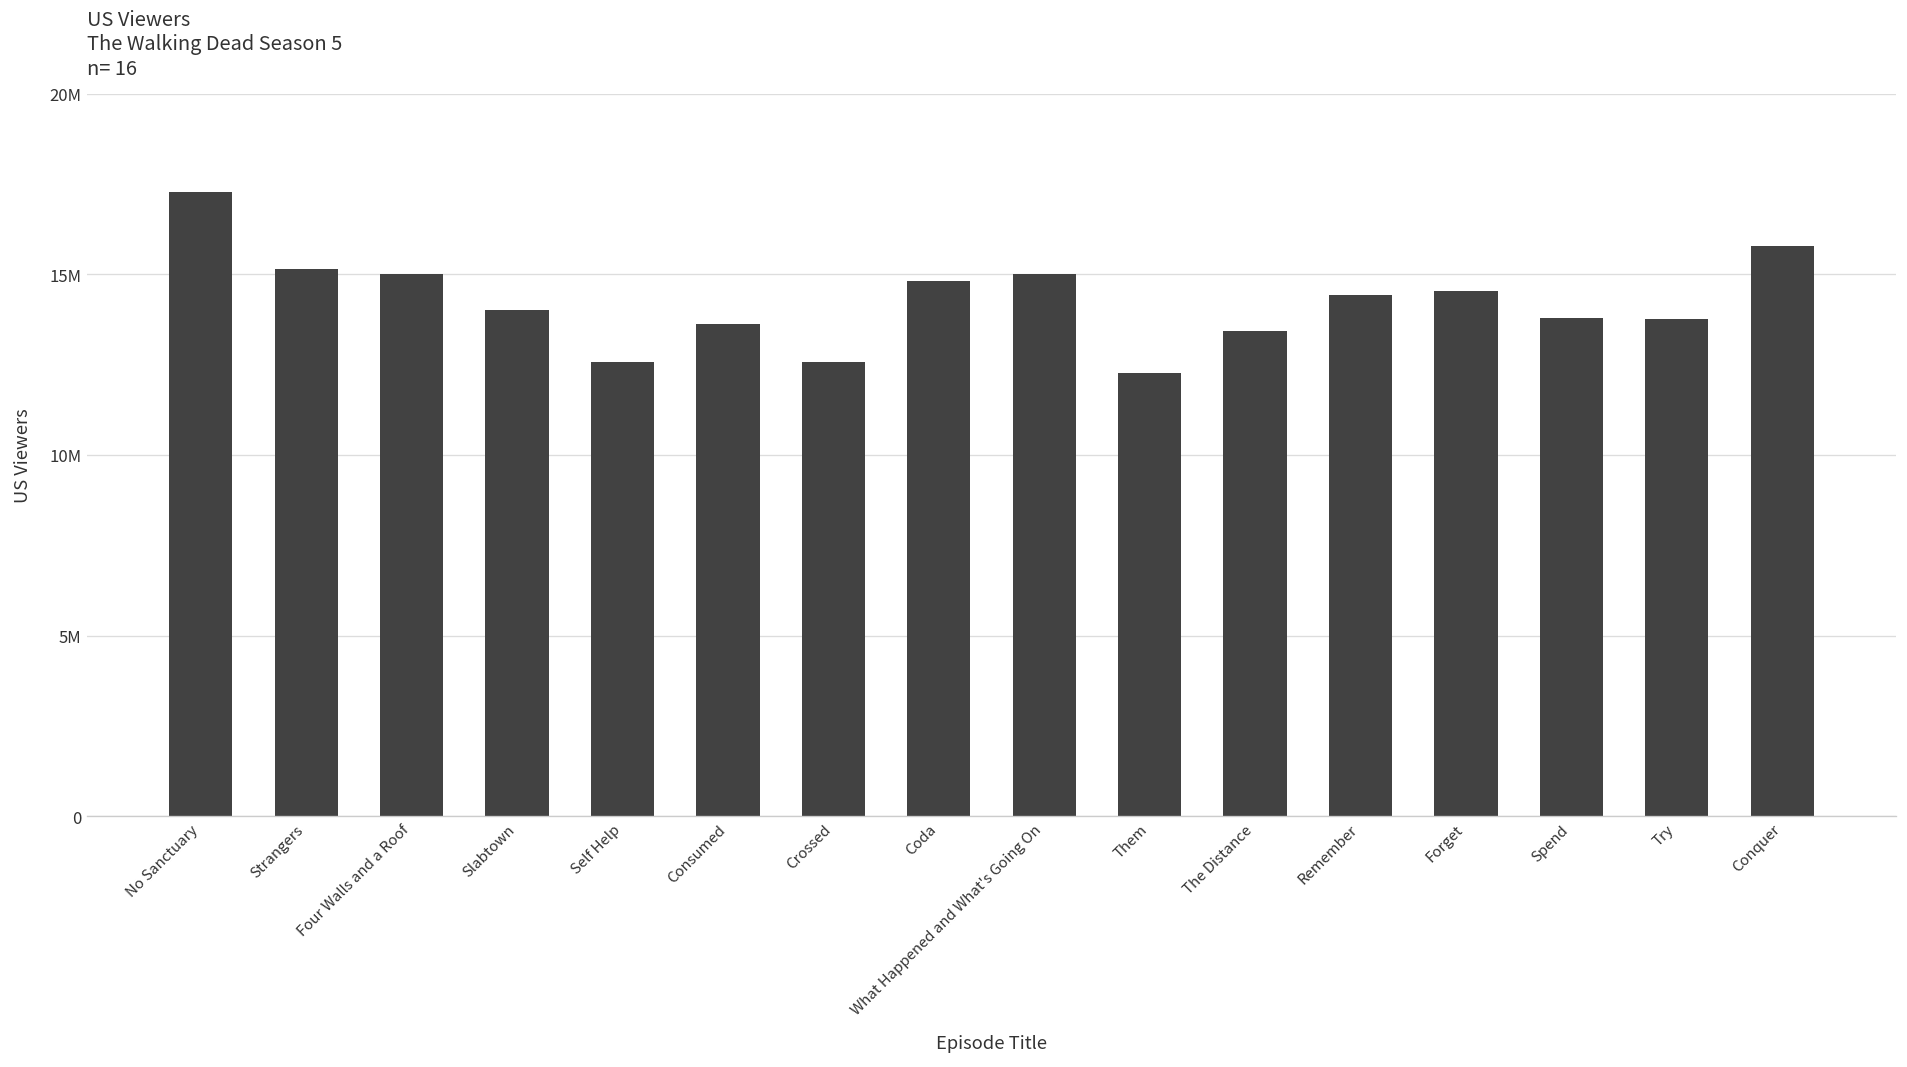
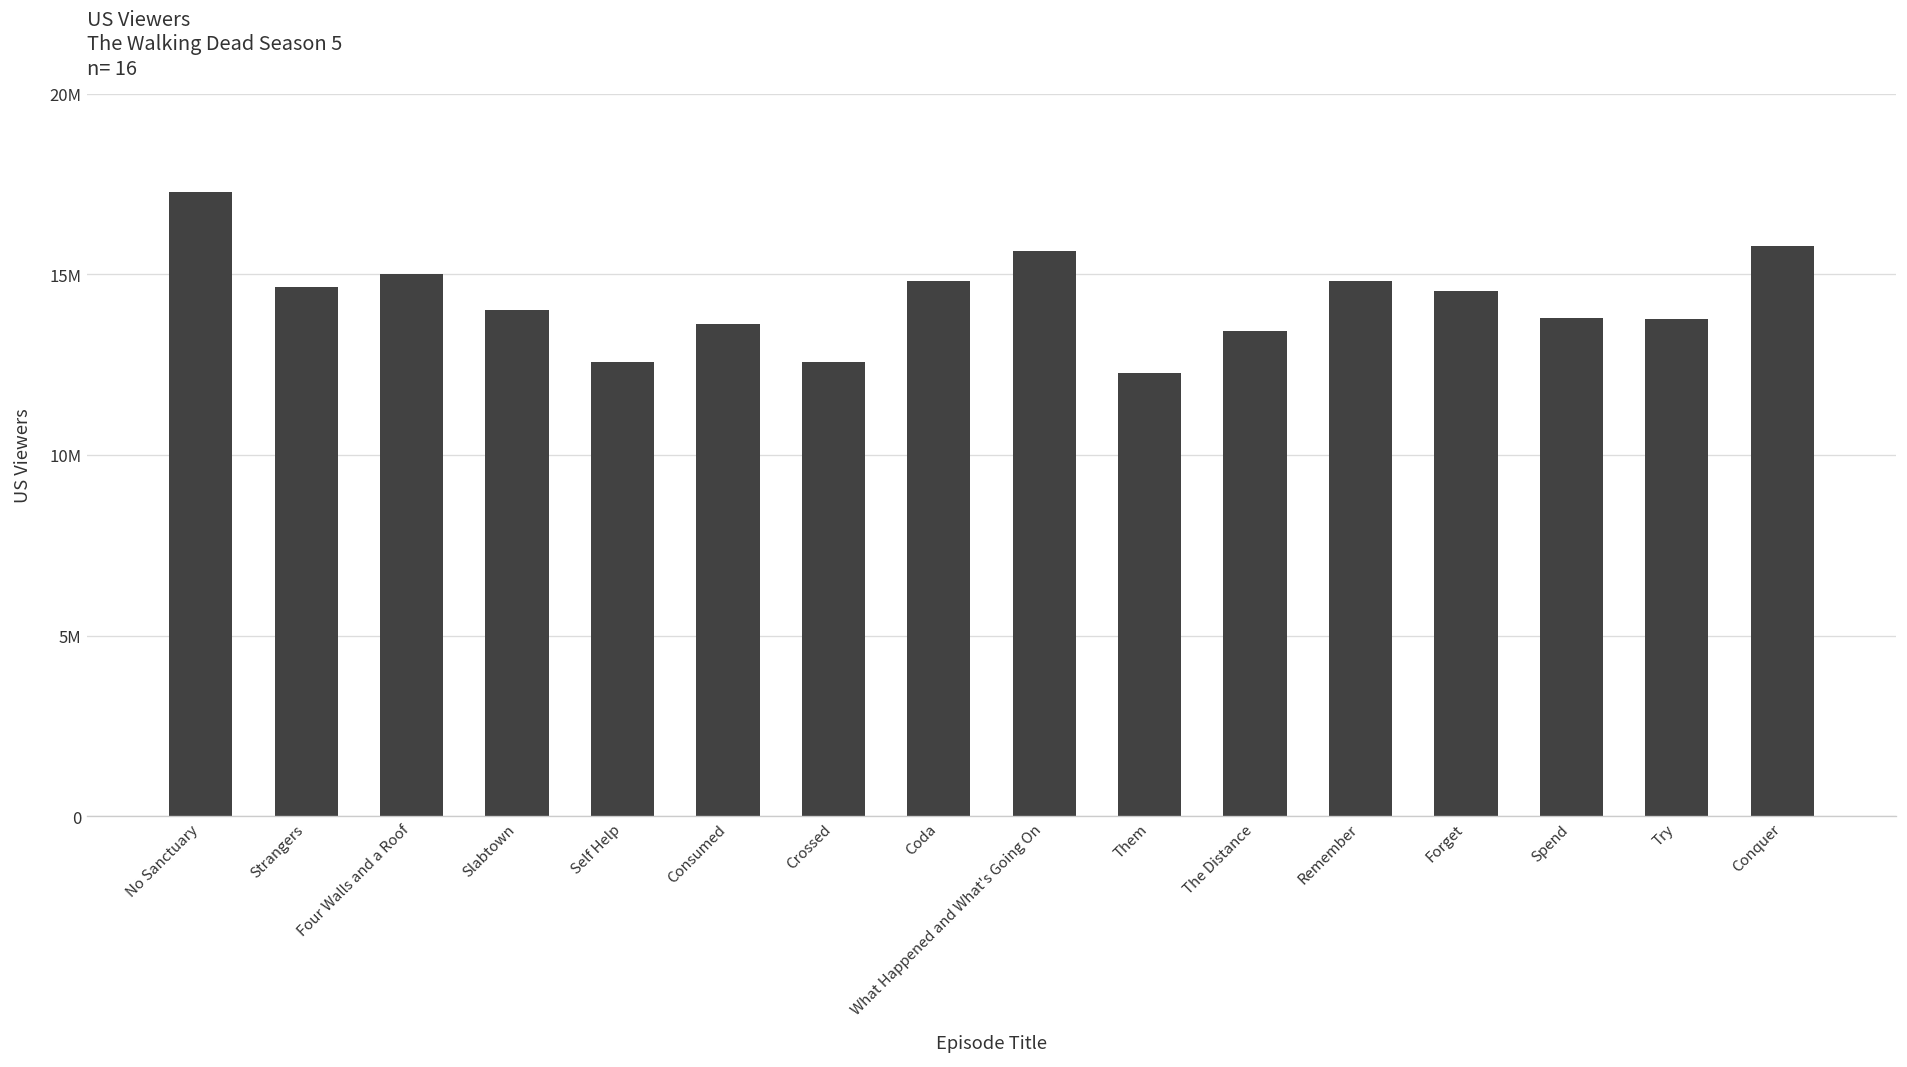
  {
    "No Sanctuary": 17300000,
-   "Strangers": 15100000,
+   "Strangers": 14700000,
    "Four Walls and a Roof": 15000000,
    "Slabtown": 14000000,
    "Self Help": 12600000,
    "Consumed": 13600000,
    "Crossed": 12600000,
    "Coda": 14800000,
-   "What Happened and What's Going On": 15000000,
+   "What Happened and What's Going On": 15600000,
    "Them": 12300000,
    "The Distance": 13400000,
-   "Remember": 14400000,
+   "Remember": 14800000,
    "Forget": 14500000,
    "Spend": 13800000,
    "Try": 13800000,
    "Conquer": 15800000
  }
